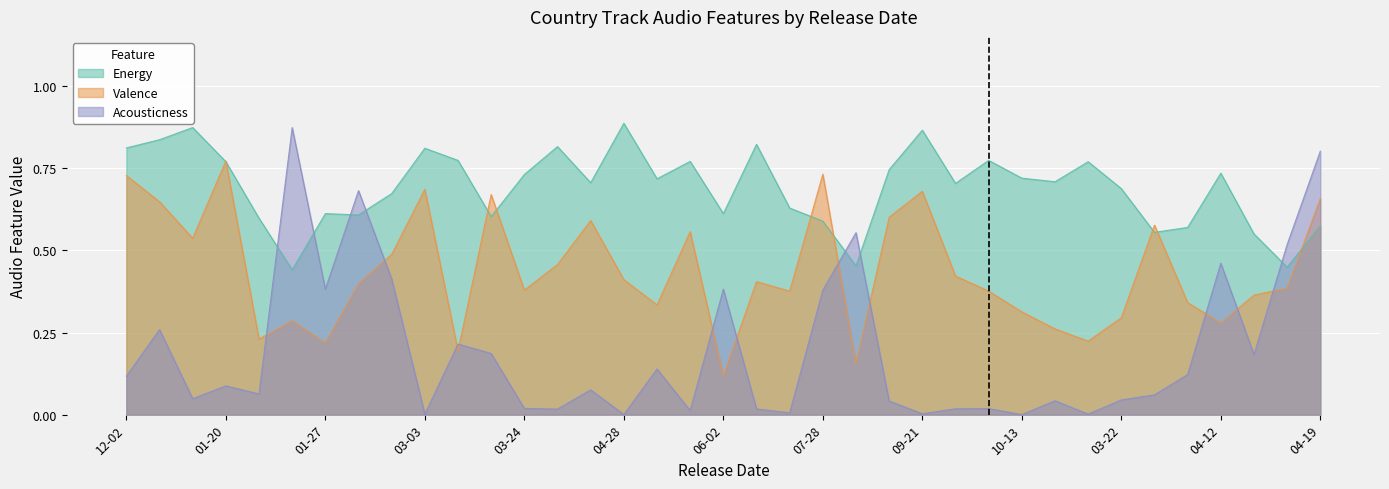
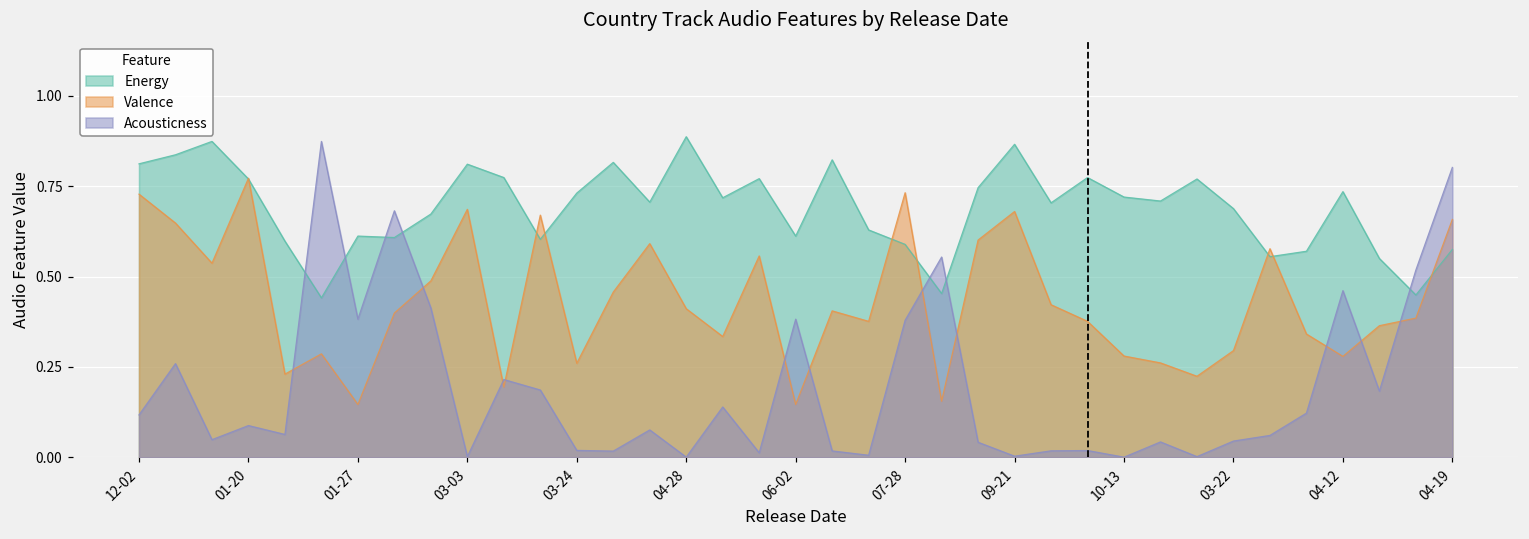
  {
    "Valence": {
      "12-02": 0.73,
-     "01-27": 0.22,
+     "01-27": 0.15,
      "03-03": 0.69,
-     "03-24": 0.38,
+     "03-24": 0.26,
      "04-28": 0.41,
-     "06-02": 0.12,
+     "06-02": 0.15,
      "07-28": 0.73,
      "09-21": 0.68,
-     "10-13": 0.31,
+     "10-13": 0.28,
      "03-22": 0.30,
      "04-12": 0.28,
      "04-19": 0.66
    }
  }
